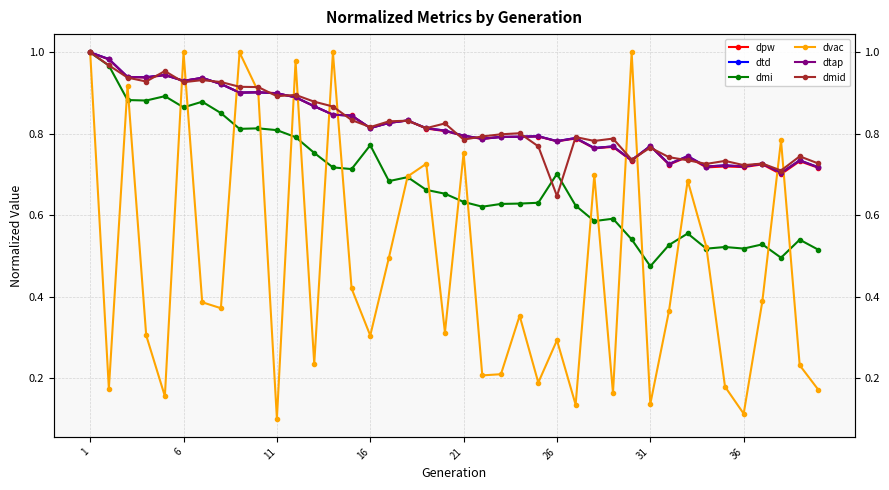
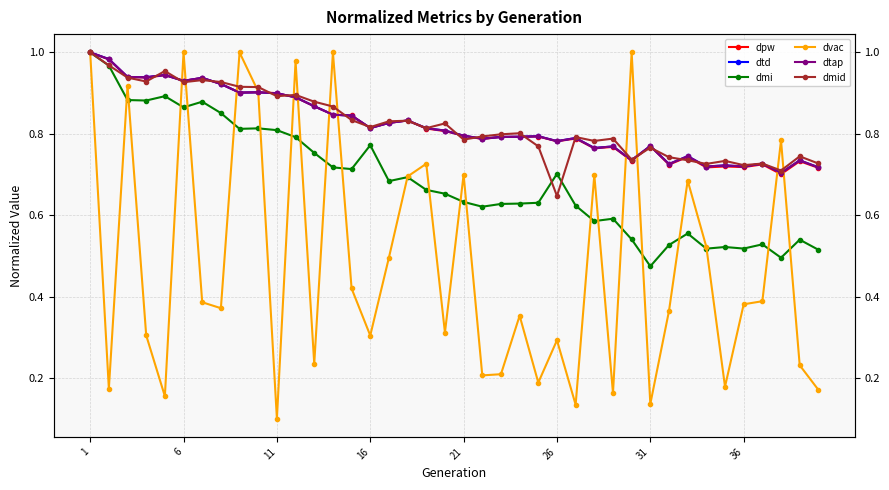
  {
    "dmi": {
      "6": 0.87,
      "11": 0.81,
      "16": 0.77,
      "21": 0.63,
      "26": 0.70,
      "31": 0.47,
      "36": 0.52
    },
    "dvac": {
      "6": 1.00,
      "11": 0.10,
      "16": 0.30,
-     "21": 0.75,
+     "21": 0.70,
      "26": 0.29,
      "31": 0.14,
-     "36": 0.11
+     "36": 0.38
    },
    "dmid": {
      "11": 0.89,
      "21": 0.79,
      "26": 0.65
    }
  }
